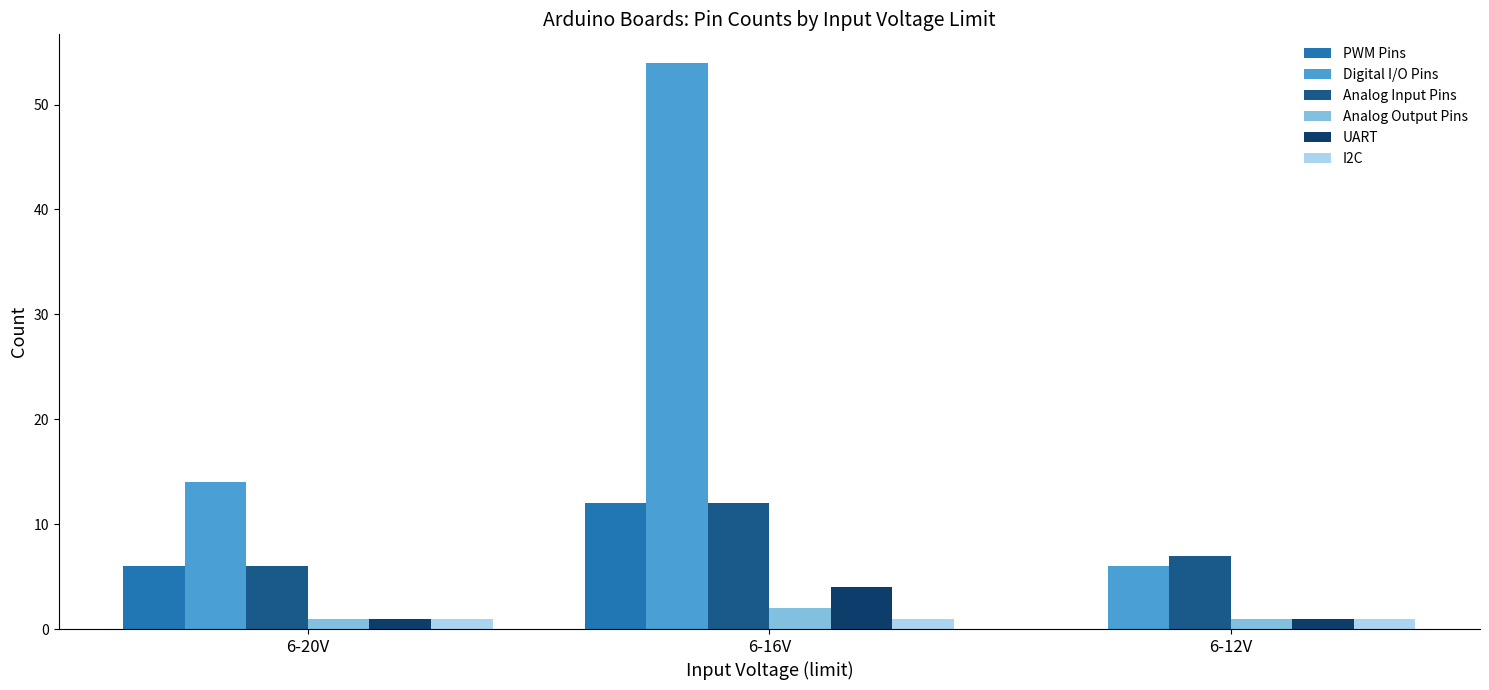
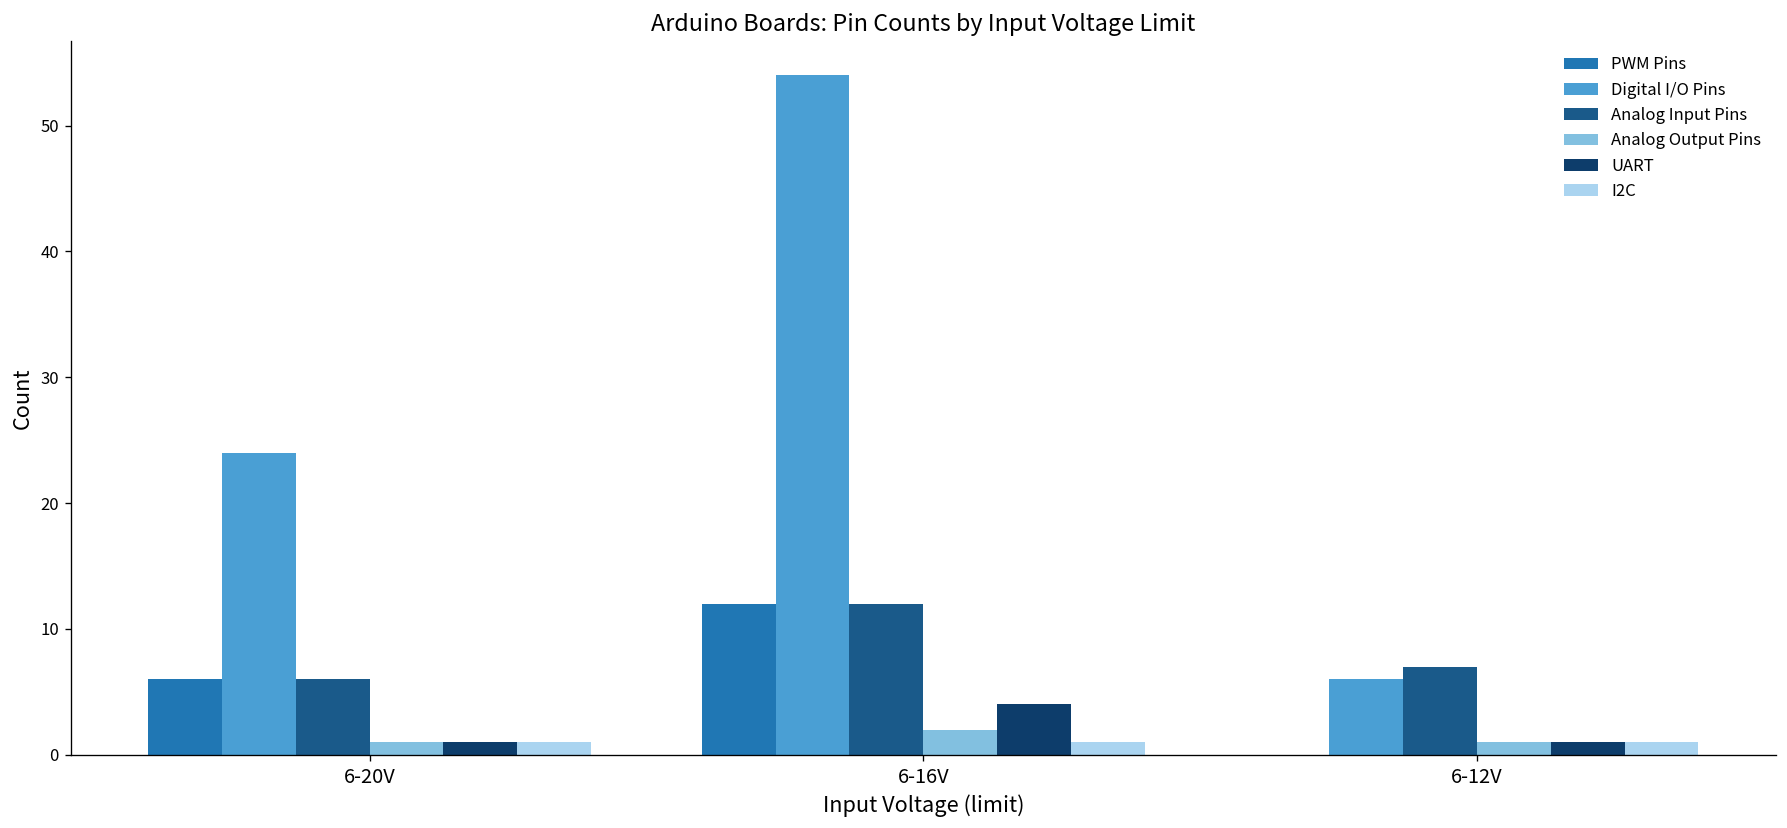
  {
    "Digital I/O Pins": {
-     "6-20V": 14,
+     "6-20V": 24,
      "6-16V": 54,
      "6-12V": 6
    }
  }
